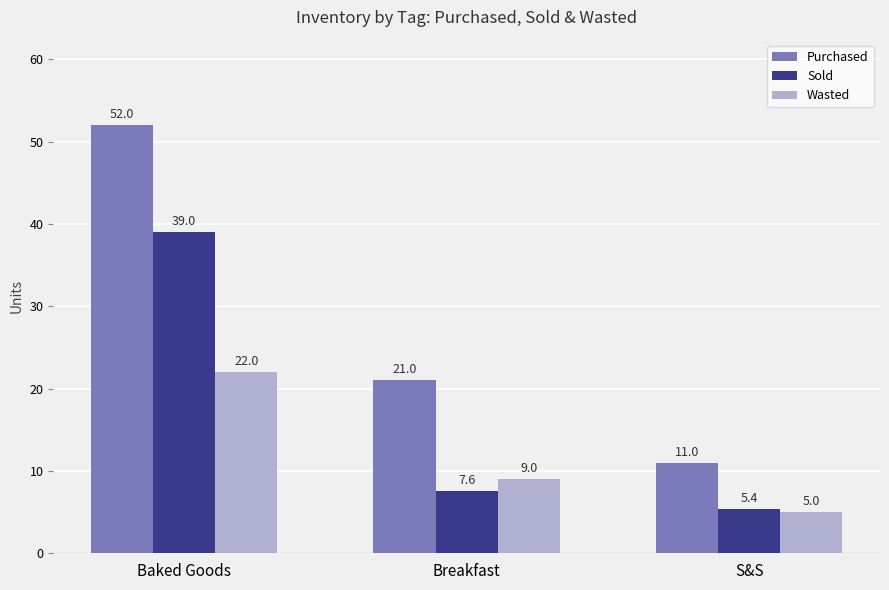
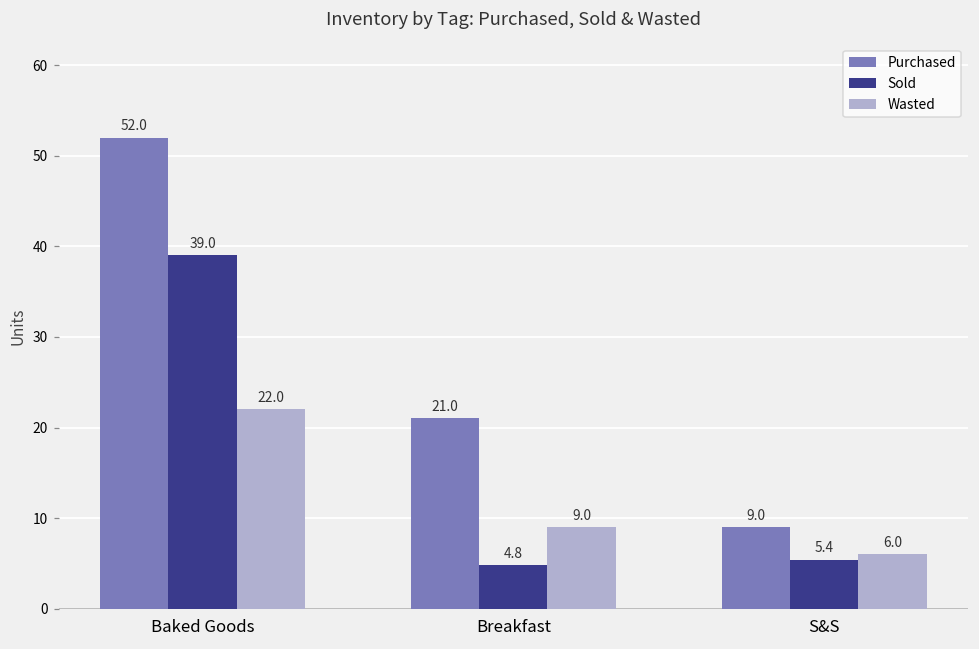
  {
    "Purchased": {
      "Baked Goods": 52.0,
      "Breakfast": 21.0,
-     "S&S": 11.0
+     "S&S": 9.0
    },
    "Sold": {
      "Baked Goods": 39.0,
-     "Breakfast": 7.6,
+     "Breakfast": 4.8,
      "S&S": 5.4
    },
    "Wasted": {
      "Baked Goods": 22.0,
      "Breakfast": 9.0,
-     "S&S": 5.0
+     "S&S": 6.0
    }
  }
